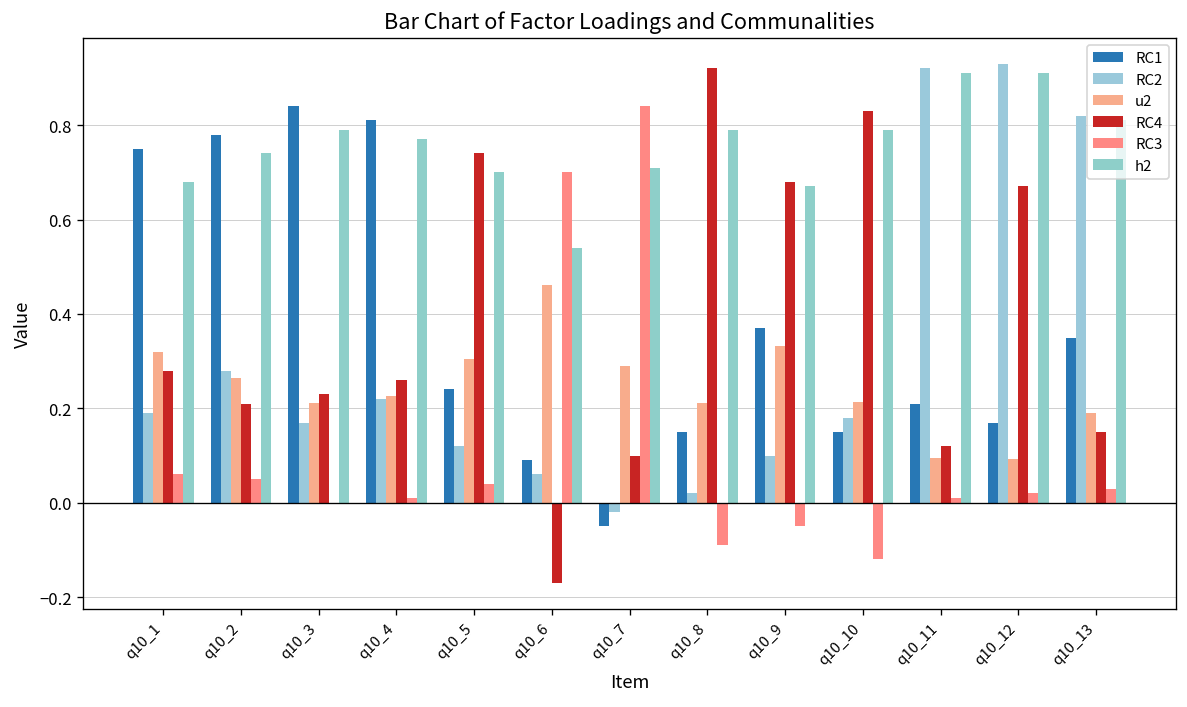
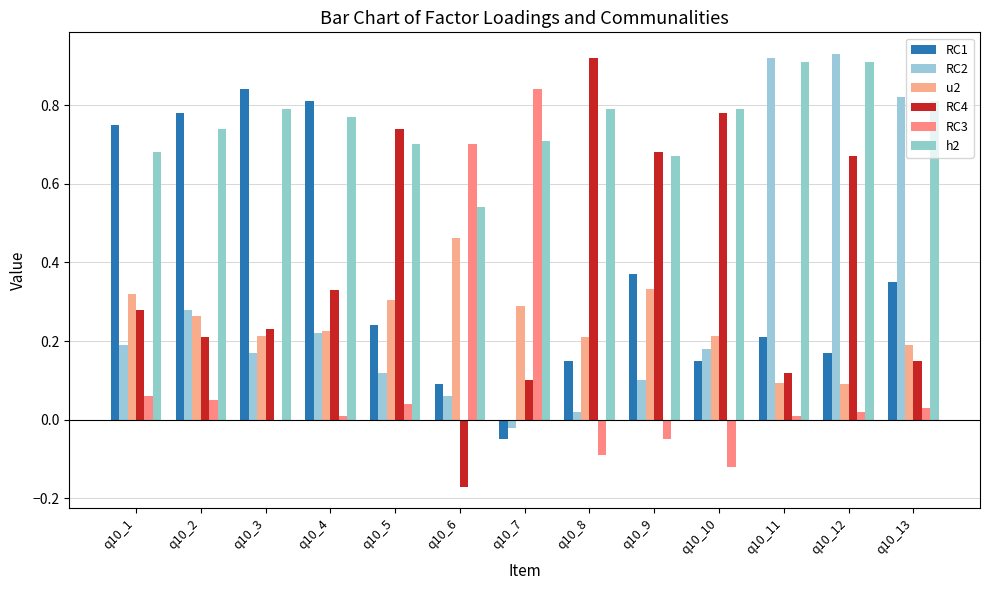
  {
    "RC1": {
      "q10_1": 0.75,
      "q10_2": 0.78,
      "q10_3": 0.84,
      "q10_4": 0.81,
      "q10_5": 0.24,
      "q10_6": 0.09,
      "q10_7": -0.05,
      "q10_8": 0.15,
      "q10_9": 0.37,
      "q10_10": 0.15,
      "q10_11": 0.21,
      "q10_12": 0.17,
      "q10_13": 0.35
    },
    "RC4": {
      "q10_1": 0.28,
      "q10_2": 0.21,
      "q10_3": 0.23,
-     "q10_4": 0.26,
+     "q10_4": 0.33,
      "q10_5": 0.74,
      "q10_6": -0.17,
      "q10_7": 0.10,
      "q10_8": 0.92,
      "q10_9": 0.68,
-     "q10_10": 0.83,
+     "q10_10": 0.78,
      "q10_11": 0.12,
      "q10_12": 0.67,
      "q10_13": 0.15
    }
  }
